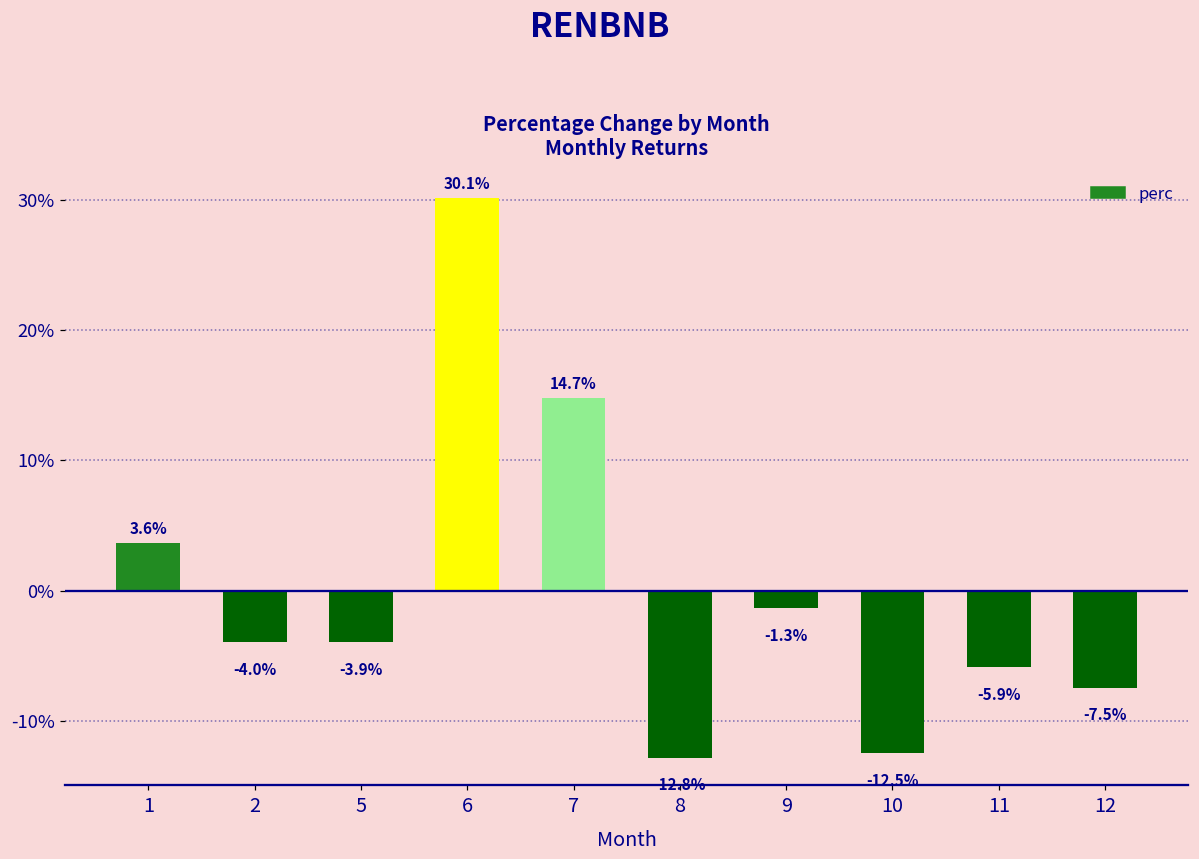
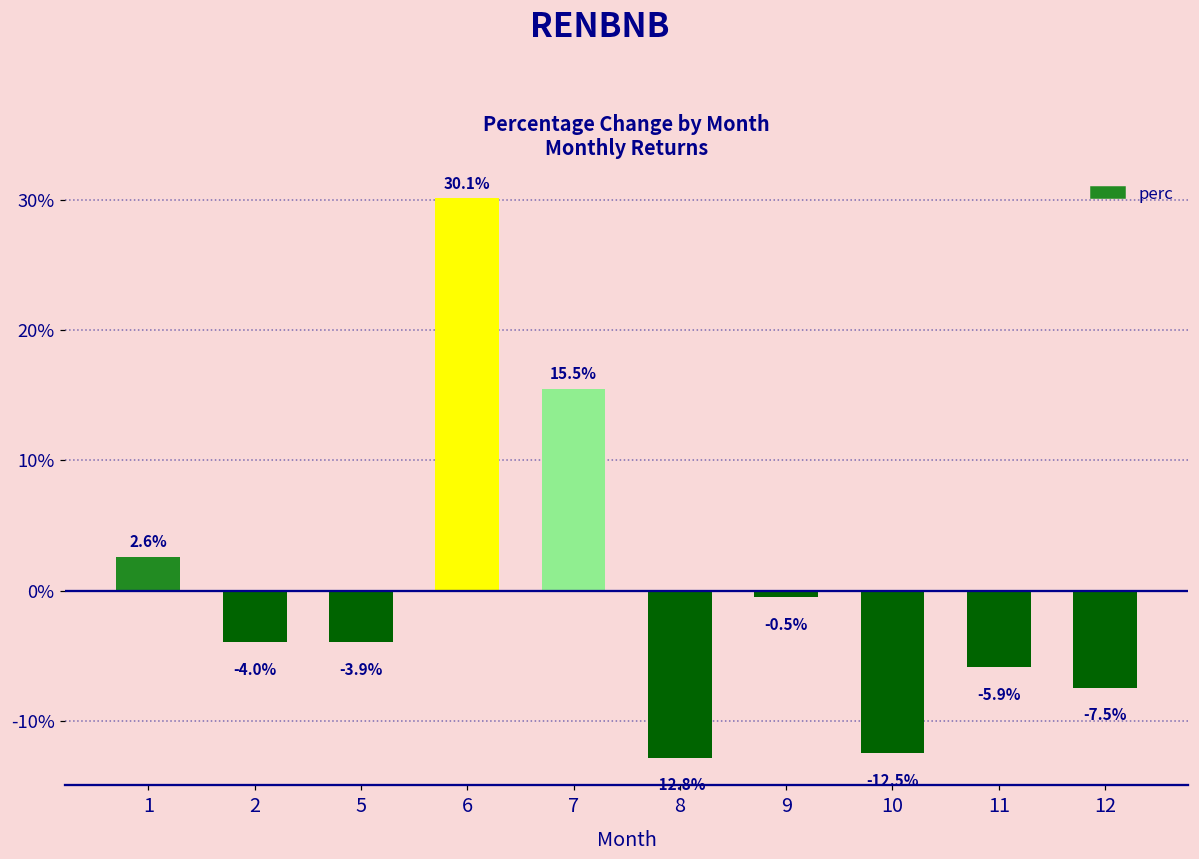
  {
-   "1": "3.6%",
+   "1": "2.6%",
    "2": "-4.0%",
    "5": "-3.9%",
    "6": "30.1%",
-   "7": "14.7%",
+   "7": "15.5%",
    "8": "-12.8%",
-   "9": "-1.3%",
+   "9": "-0.5%",
    "10": "-12.5%",
    "11": "-5.9%",
    "12": "-7.5%"
  }
